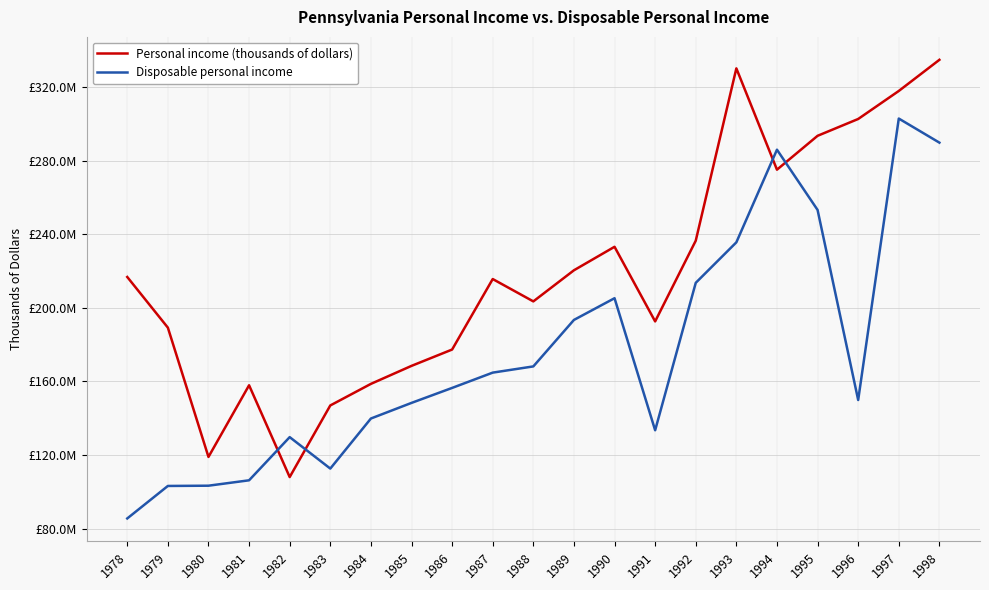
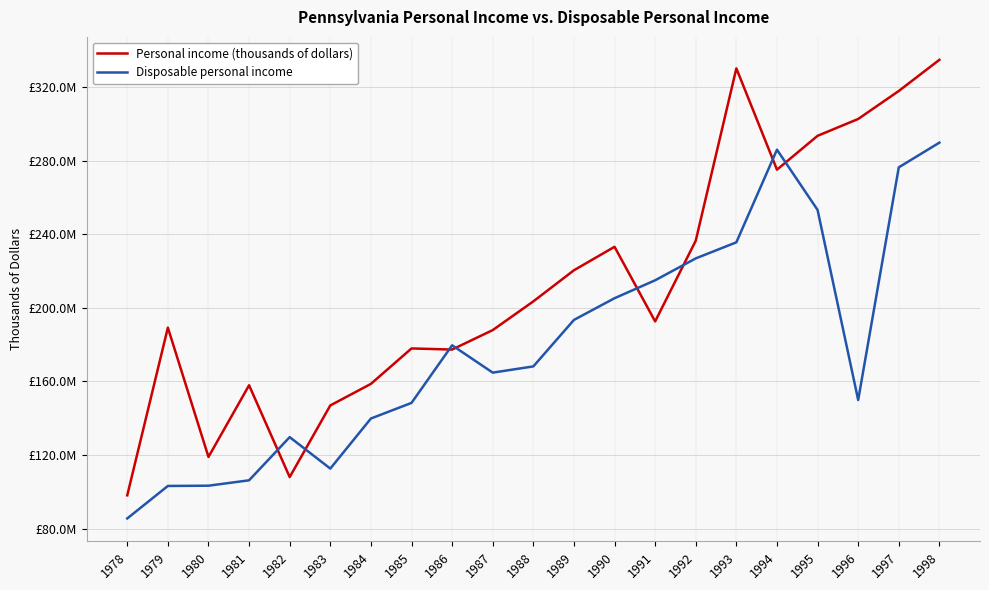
  {
    "Personal income (thousands of dollars)": {
-     "1978": "£217000000",
+     "1978": "£98000000",
      "1979": "£189000000",
      "1980": "£119000000",
      "1981": "£158000000",
      "1982": "£108000000",
      "1983": "£147000000",
      "1984": "£159000000",
-     "1985": "£168000000",
+     "1985": "£178000000",
      "1986": "£177000000",
-     "1987": "£216000000",
+     "1987": "£188000000",
      "1988": "£204000000",
      "1989": "£220000000",
      "1990": "£233000000",
      "1991": "£193000000",
      "1992": "£237000000",
      "1993": "£330000000",
      "1994": "£275000000",
      "1995": "£294000000",
      "1996": "£303000000",
      "1997": "£318000000",
      "1998": "£335000000"
    },
    "Disposable personal income": {
      "1978": "£86000000",
      "1979": "£103000000",
      "1980": "£103000000",
      "1981": "£106000000",
      "1982": "£130000000",
      "1983": "£113000000",
      "1984": "£140000000",
      "1985": "£148000000",
-     "1986": "£156000000",
+     "1986": "£180000000",
      "1987": "£165000000",
      "1988": "£168000000",
      "1989": "£193000000",
      "1990": "£205000000",
-     "1991": "£133000000",
-     "1992": "£214000000",
+     "1991": "£215000000",
+     "1992": "£227000000",
      "1993": "£236000000",
      "1994": "£286000000",
      "1995": "£253000000",
      "1996": "£150000000",
-     "1997": "£303000000",
+     "1997": "£276000000",
      "1998": "£290000000"
    }
  }
